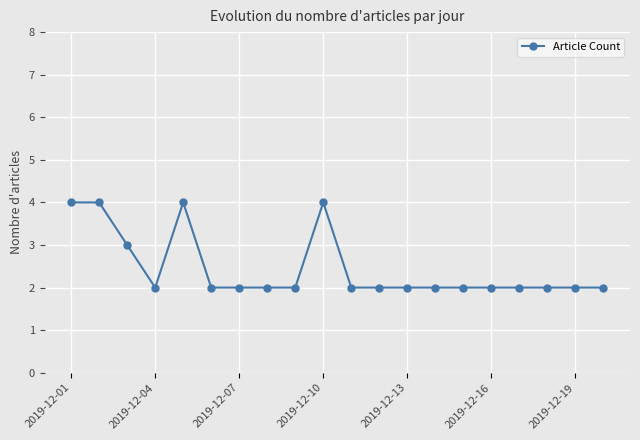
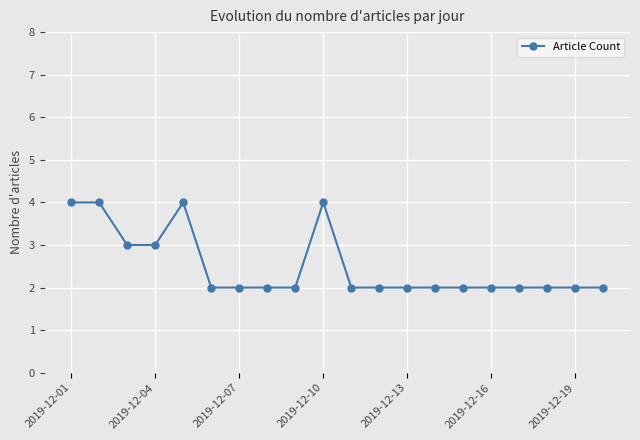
  {
    "2019-12-01": 4,
-   "2019-12-04": 2,
+   "2019-12-04": 3,
    "2019-12-07": 2,
    "2019-12-10": 4,
    "2019-12-13": 2,
    "2019-12-16": 2,
    "2019-12-19": 2
  }
